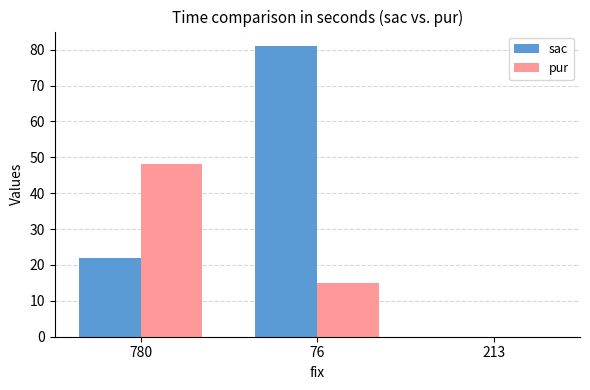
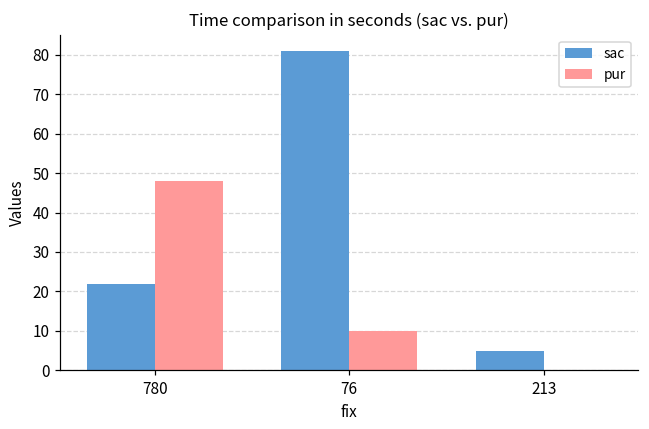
  {
    "sac": {
      "780": 22,
      "76": 81,
-     "213": 0
+     "213": 5
    },
    "pur": {
      "780": 48,
-     "76": 15,
+     "76": 10,
      "213": 0
    }
  }
